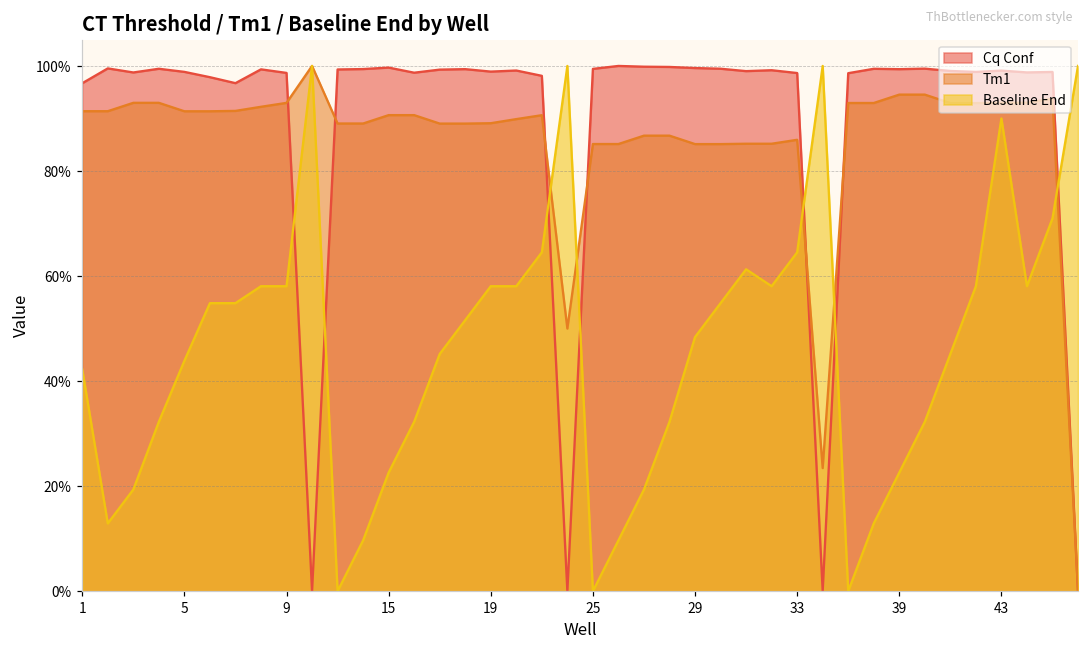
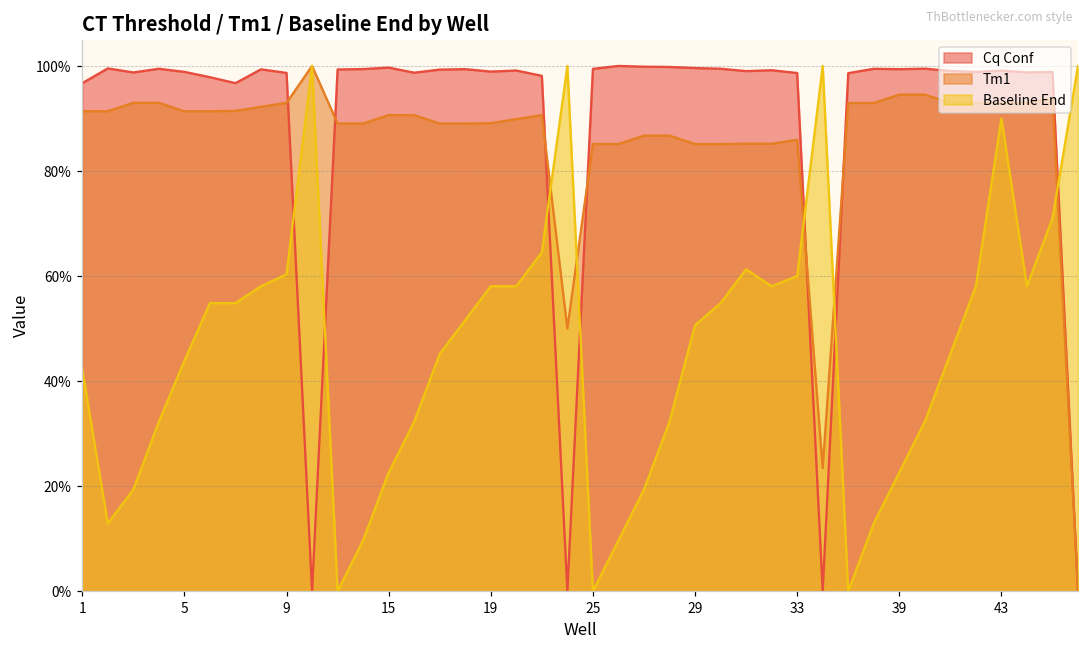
  {
    "Baseline End": {
      "1": "42%",
      "5": "44%",
-     "9": "58%",
+     "9": "60%",
      "15": "23%",
      "19": "58%",
      "25": "0%",
-     "29": "48%",
-     "33": "65%",
+     "29": "51%",
+     "33": "60%",
      "39": "23%",
      "43": "90%"
    }
  }
